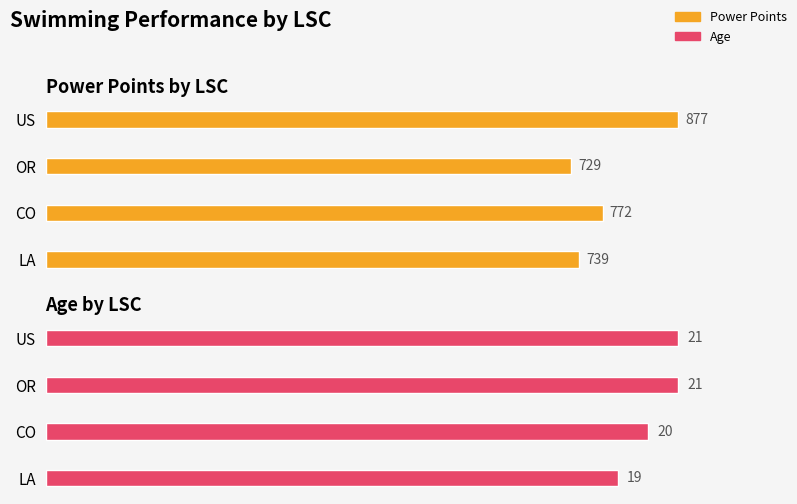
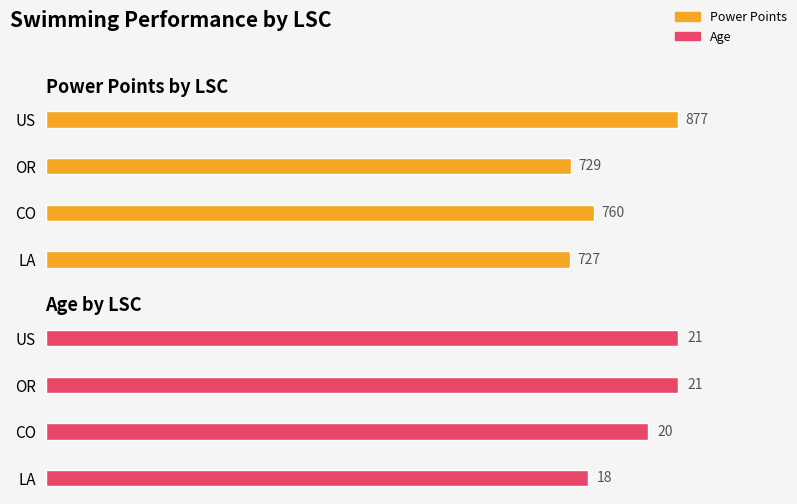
  {
    "Power Points by LSC": {
      "US": 877,
      "OR": 729,
-     "CO": 772,
-     "LA": 739
+     "CO": 760,
+     "LA": 727
    },
    "Age by LSC": {
      "US": 21,
      "OR": 21,
      "CO": 20,
-     "LA": 19
+     "LA": 18
    }
  }
